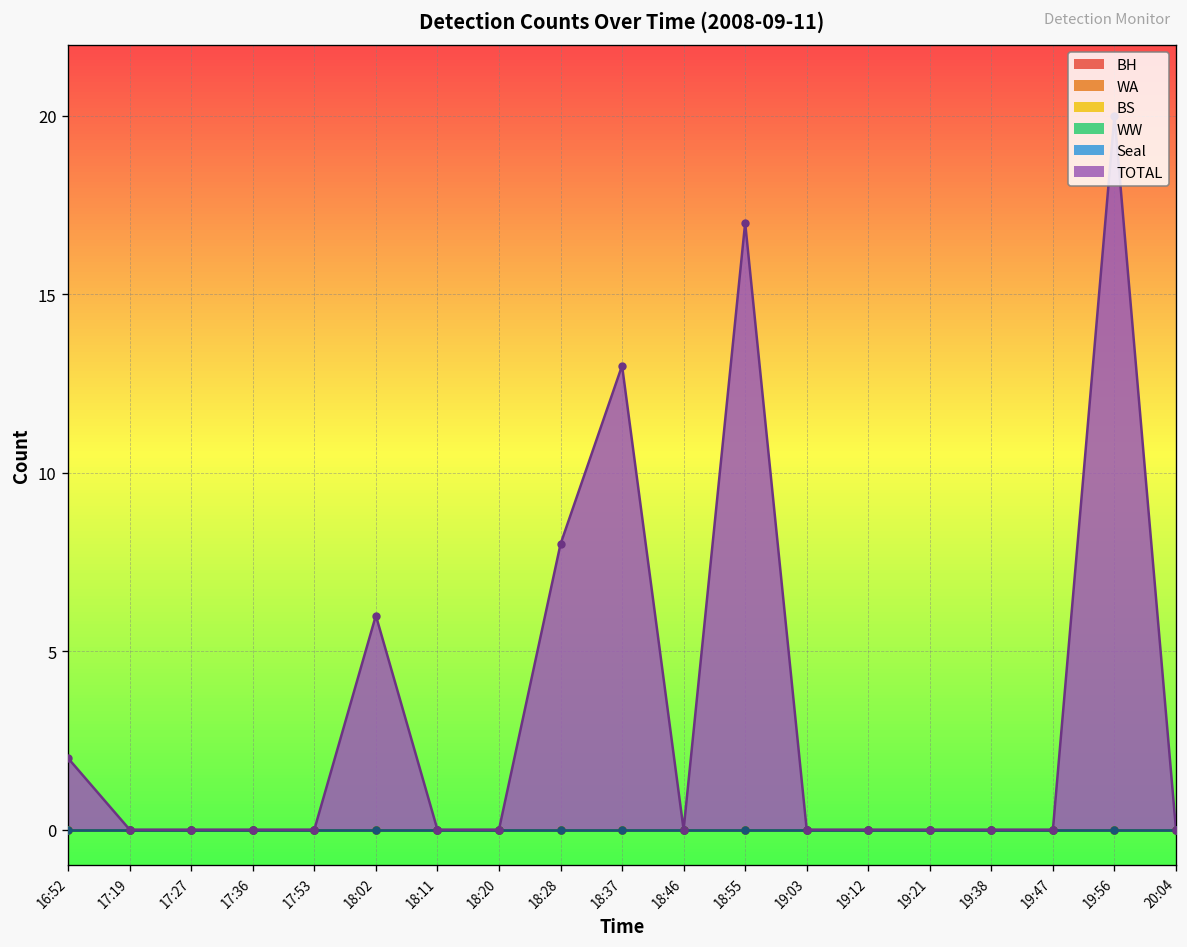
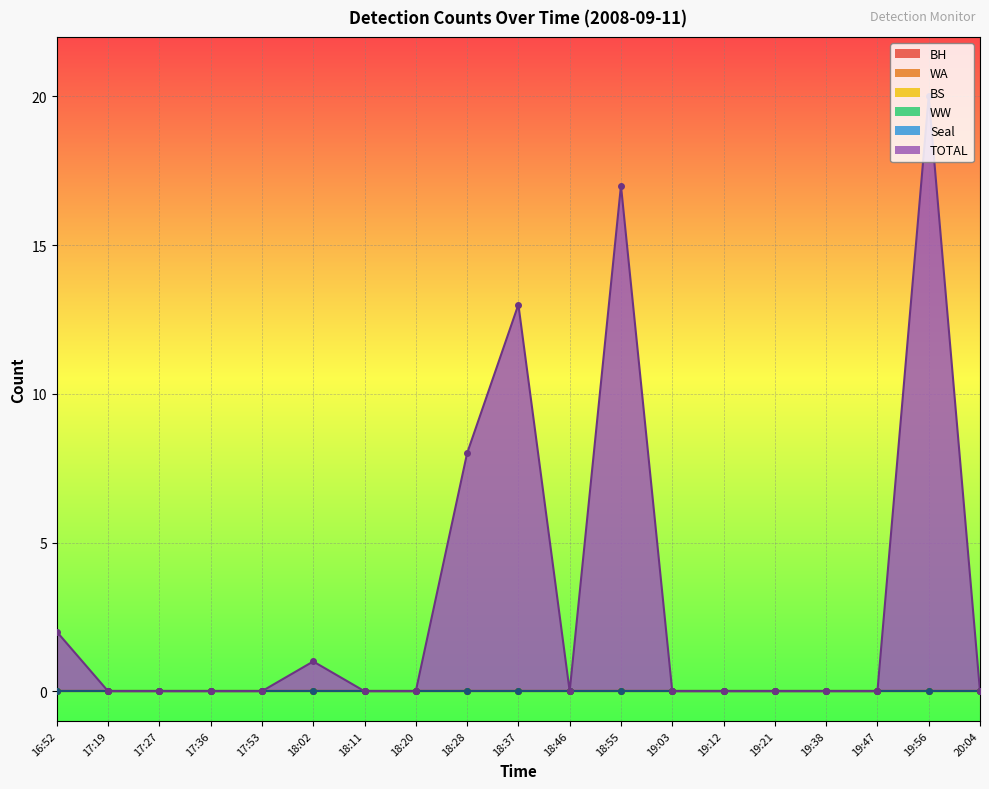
  {
    "Seal": {
      "16:52": 0,
      "18:02": 0,
      "18:28": 0,
      "18:37": 0,
      "18:55": 0,
      "19:56": 0
    },
    "TOTAL": {
      "16:52": 2,
-     "18:02": 6,
+     "18:02": 1,
      "18:28": 8,
      "18:37": 13,
      "18:55": 17
    }
  }
